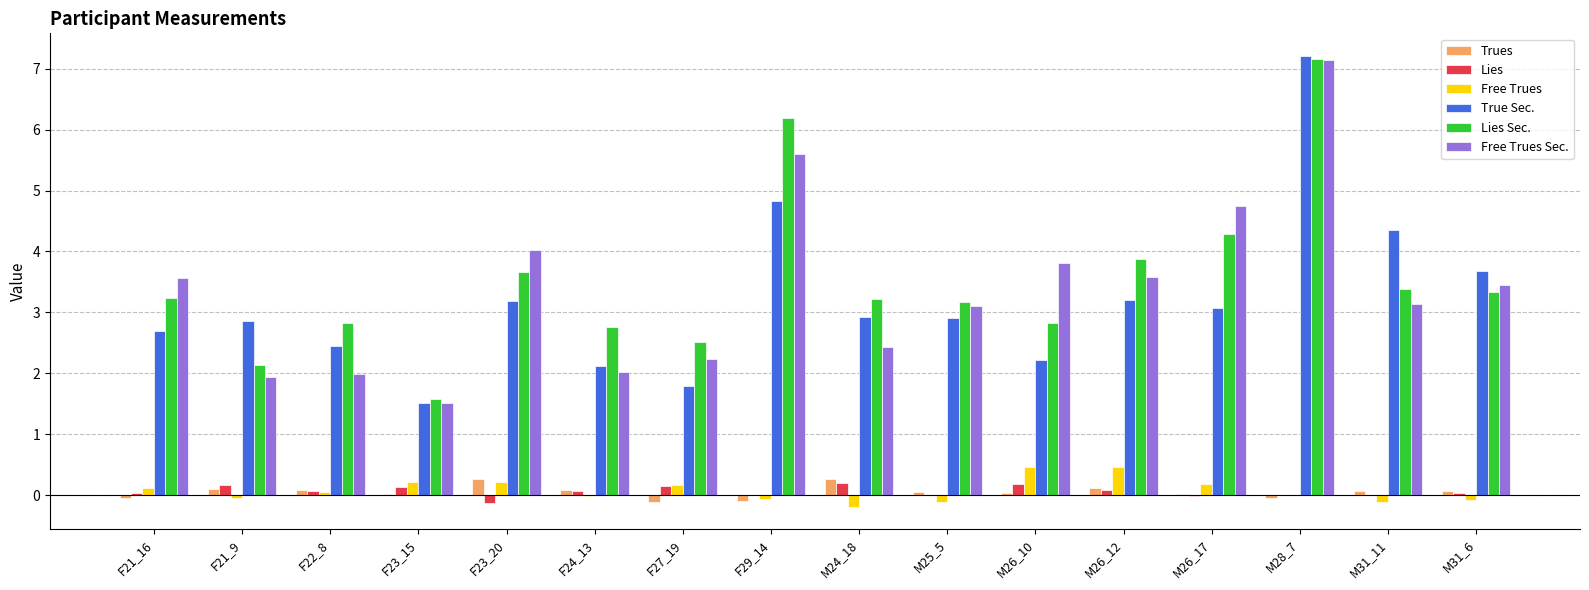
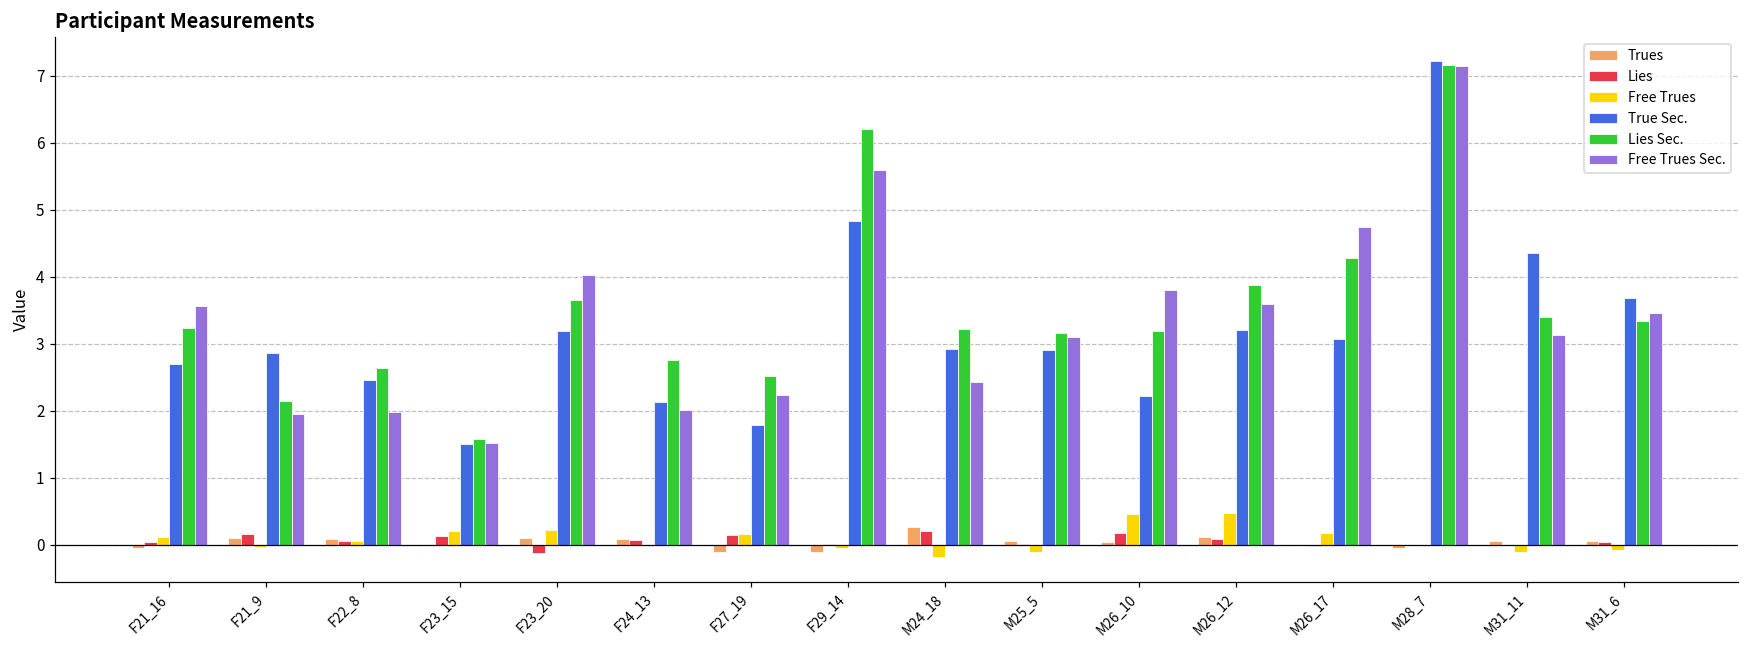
  {
    "Trues": {
      "F21_16": 0.0,
      "F21_9": 0.1,
      "F22_8": 0.1,
-     "F23_20": 0.3,
+     "F23_20": 0.1,
      "F24_13": 0.1,
      "F27_19": -0.1,
      "F29_14": -0.1,
      "M24_18": 0.3,
      "M25_5": 0.1,
      "M26_12": 0.1,
      "M28_7": 0.0,
      "M31_11": 0.1,
      "M31_6": 0.1
    },
    "Lies": {
      "F21_16": 0.0,
      "F21_9": 0.2,
      "F22_8": 0.1,
      "F23_15": 0.1,
      "F23_20": -0.1,
      "F24_13": 0.1,
      "F27_19": 0.1,
      "M24_18": 0.2,
      "M26_10": 0.2,
      "M26_12": 0.1,
      "M31_6": 0.0
    },
    "Free Trues": {
      "F21_16": 0.1,
      "F22_8": 0.1,
      "F23_15": 0.2,
      "F23_20": 0.2,
      "F27_19": 0.2,
      "F29_14": -0.1,
      "M24_18": -0.2,
      "M25_5": -0.1,
      "M26_10": 0.5,
      "M26_12": 0.5,
      "M26_17": 0.2,
      "M31_11": -0.1,
      "M31_6": -0.1
    },
    "True Sec.": {
      "F21_16": 2.7,
      "F21_9": 2.9,
      "F22_8": 2.5,
      "F23_15": 1.5,
      "F23_20": 3.2,
      "F24_13": 2.1,
      "F27_19": 1.8,
      "F29_14": 4.8,
      "M24_18": 2.9,
      "M25_5": 2.9,
      "M26_10": 2.2,
      "M26_12": 3.2,
      "M26_17": 3.1,
      "M28_7": 7.2,
      "M31_11": 4.4,
      "M31_6": 3.7
    },
    "Lies Sec.": {
      "F21_16": 3.2,
      "F21_9": 2.1,
-     "F22_8": 2.8,
+     "F22_8": 2.6,
      "F23_15": 1.6,
      "F23_20": 3.7,
      "F24_13": 2.8,
      "F27_19": 2.5,
      "F29_14": 6.2,
      "M24_18": 3.2,
      "M25_5": 3.2,
-     "M26_10": 2.8,
+     "M26_10": 3.2,
      "M26_12": 3.9,
      "M26_17": 4.3,
      "M28_7": 7.2,
      "M31_11": 3.4,
      "M31_6": 3.3
    },
    "Free Trues Sec.": {
      "F21_16": 3.6,
      "F21_9": 1.9,
      "F22_8": 2.0,
      "F23_15": 1.5,
      "F23_20": 4.0,
      "F24_13": 2.0,
      "F27_19": 2.2,
      "F29_14": 5.6,
      "M24_18": 2.4,
      "M25_5": 3.1,
      "M26_10": 3.8,
      "M26_12": 3.6,
      "M26_17": 4.7,
      "M28_7": 7.1,
      "M31_11": 3.1,
      "M31_6": 3.5
    }
  }
